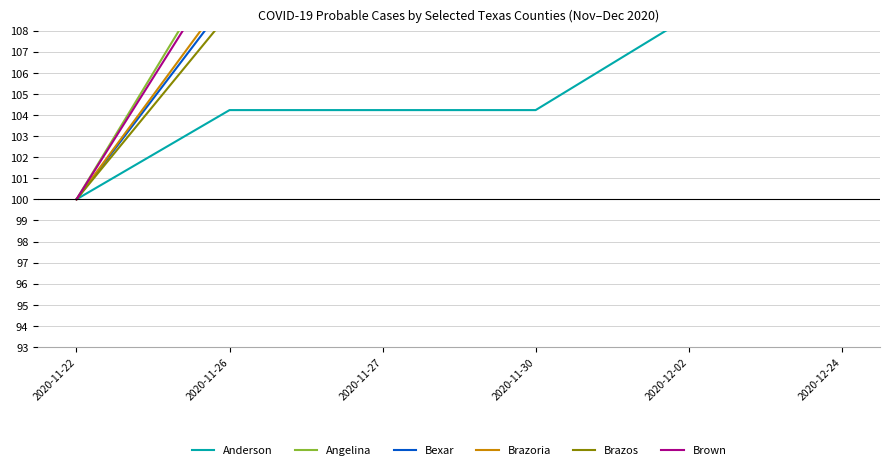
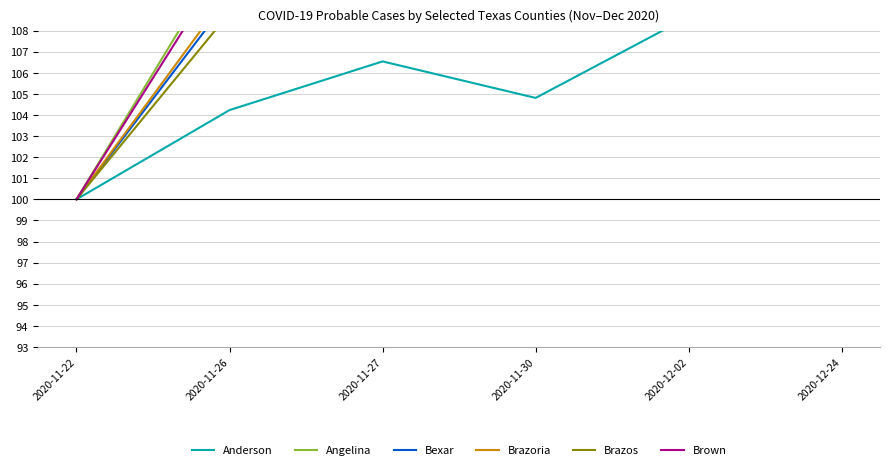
  {
    "Anderson": {
      "2020-11-26": 104.2,
-     "2020-11-27": 104.2,
-     "2020-11-30": 104.2
+     "2020-11-27": 106.5,
+     "2020-11-30": 104.8
    }
  }
